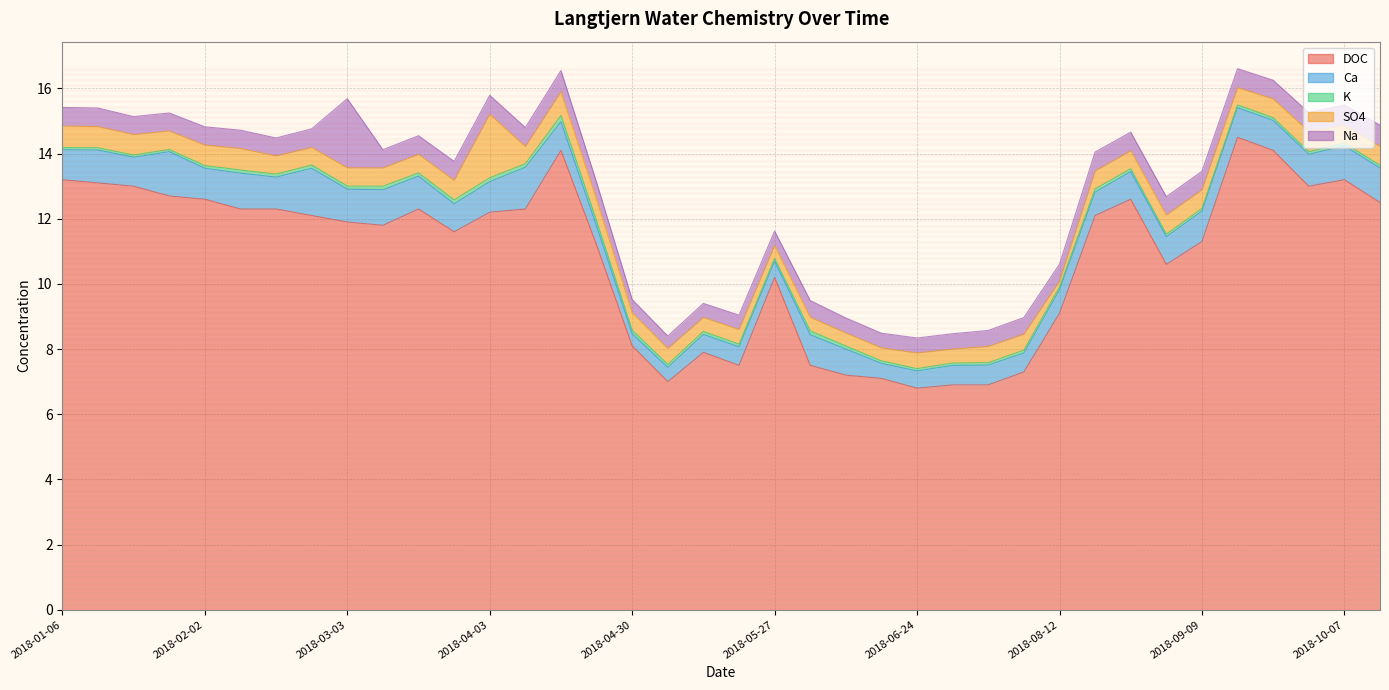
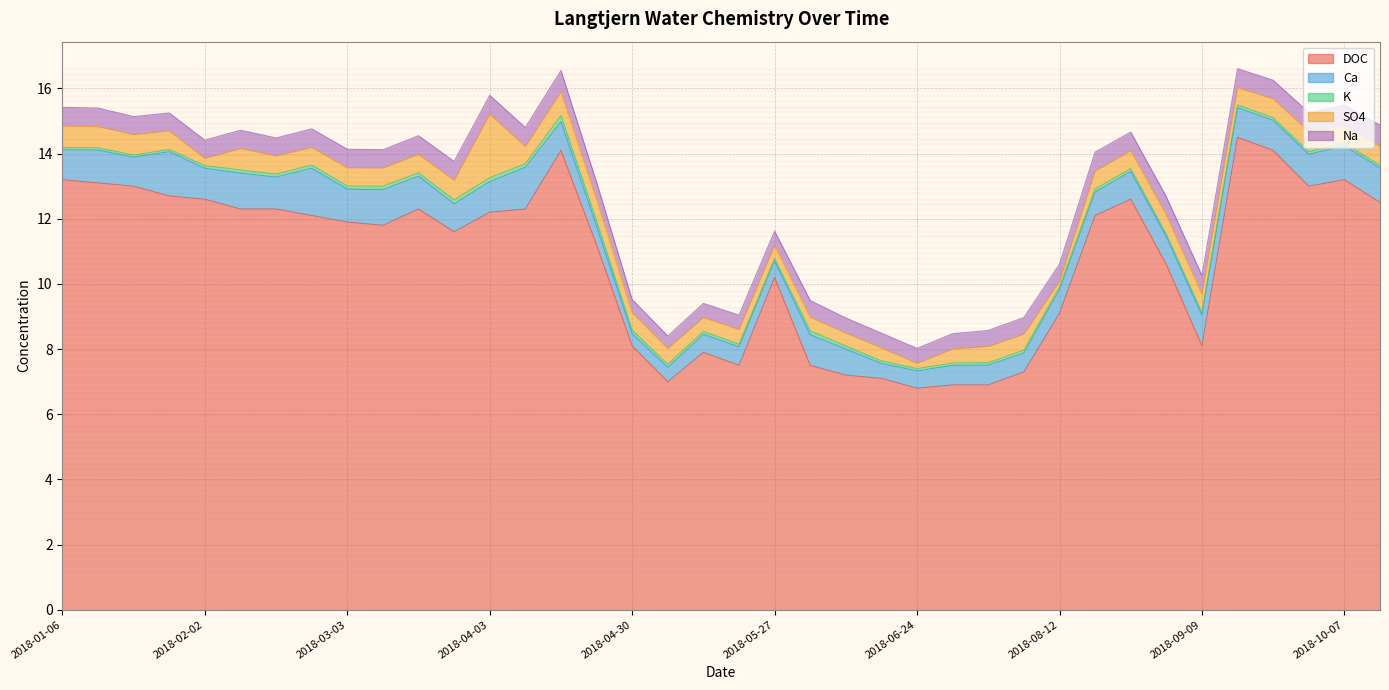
  {
    "DOC": {
      "2018-01-06": 13.2,
      "2018-02-02": 12.6,
      "2018-03-03": 11.9,
      "2018-04-03": 12.2,
      "2018-04-30": 8.1,
      "2018-05-27": 10.2,
      "2018-06-24": 6.8,
      "2018-08-12": 9.1,
-     "2018-09-09": 11.3,
+     "2018-09-09": 8.1,
      "2018-10-07": 13.2
    },
    "Ca": {
      "2018-02-02": 0.9,
      "2018-03-03": 1.0,
      "2018-04-03": 0.9,
      "2018-04-30": 0.4,
      "2018-05-27": 0.5,
      "2018-08-12": 0.7
    },
    "K": {
      "2018-02-02": 0.1,
      "2018-03-03": 0.1,
      "2018-04-03": 0.1,
      "2018-04-30": 0.1,
      "2018-05-27": 0.1,
      "2018-08-12": 0.1
    },
    "SO4": {
      "2018-01-06": 0.7,
-     "2018-02-02": 0.6,
+     "2018-02-02": 0.2,
      "2018-03-03": 0.6,
      "2018-04-03": 1.9,
      "2018-04-30": 0.5,
      "2018-05-27": 0.4,
-     "2018-06-24": 0.5,
+     "2018-06-24": 0.2,
      "2018-08-12": 0.2,
      "2018-09-09": 0.6
    },
    "Na": {
      "2018-01-06": 0.6,
      "2018-02-02": 0.6,
-     "2018-03-03": 2.1,
+     "2018-03-03": 0.6,
      "2018-04-03": 0.6,
      "2018-04-30": 0.4,
      "2018-05-27": 0.4,
      "2018-06-24": 0.5,
      "2018-08-12": 0.5,
      "2018-09-09": 0.6
    }
  }
